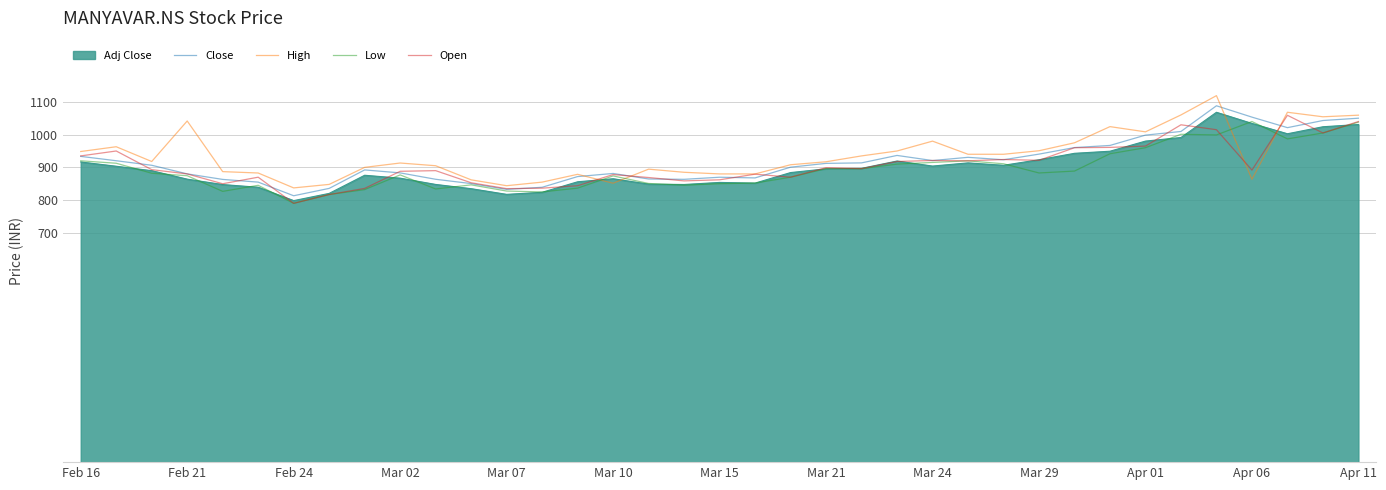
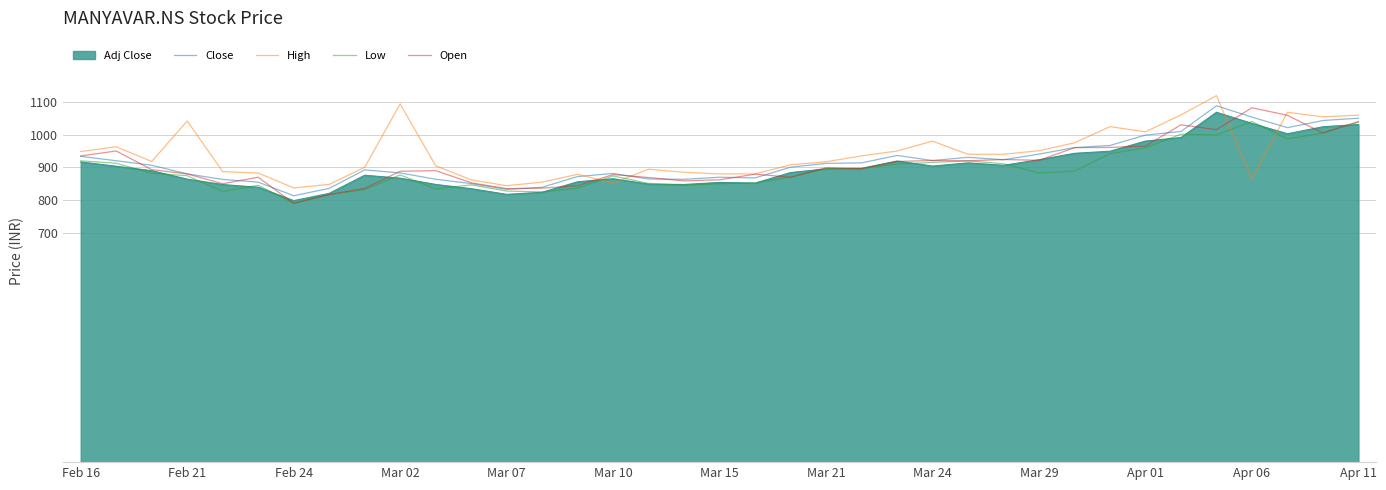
  {
    "High": {
      "Feb 16": 950,
      "Feb 21": 1040,
      "Feb 24": 840,
-     "Mar 02": 910,
+     "Mar 02": 1090,
      "Mar 07": 840,
      "Mar 10": 850,
      "Mar 15": 880,
      "Mar 24": 980,
      "Mar 29": 950,
      "Apr 01": 1010,
      "Apr 06": 860,
      "Apr 11": 1060
    },
    "Low": {
      "Mar 29": 880
    },
    "Open": {
      "Mar 15": 860,
-     "Apr 06": 890
+     "Apr 06": 1080
    }
  }
